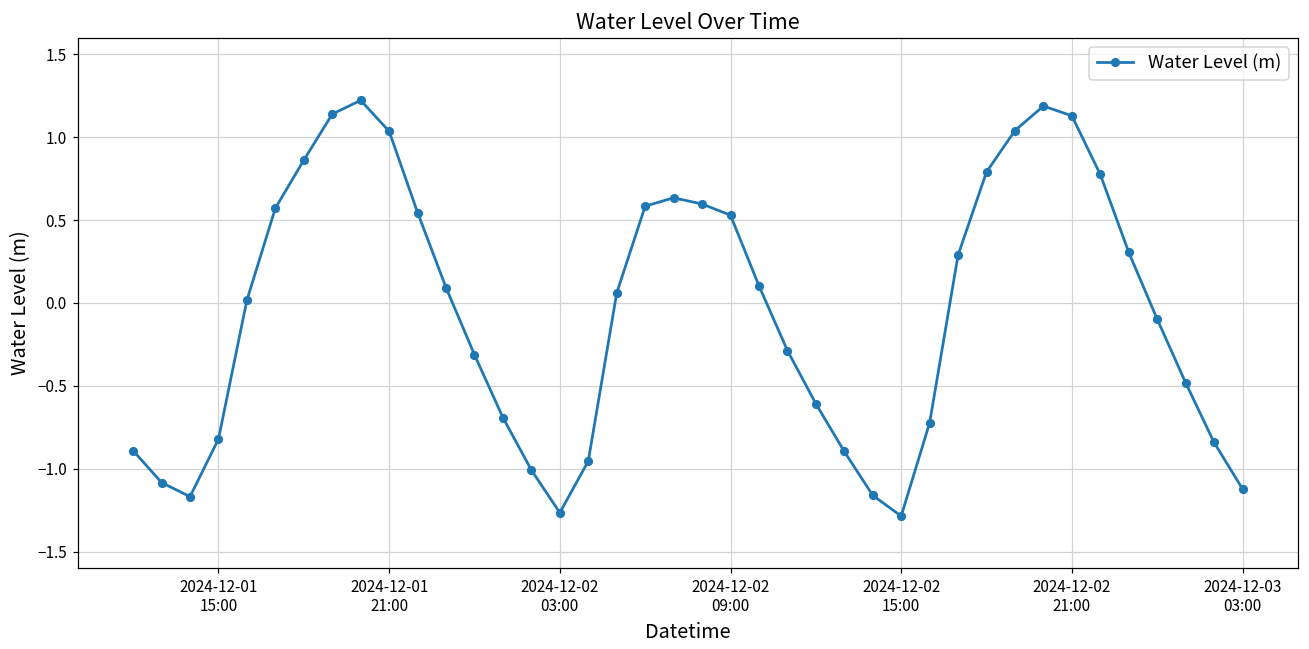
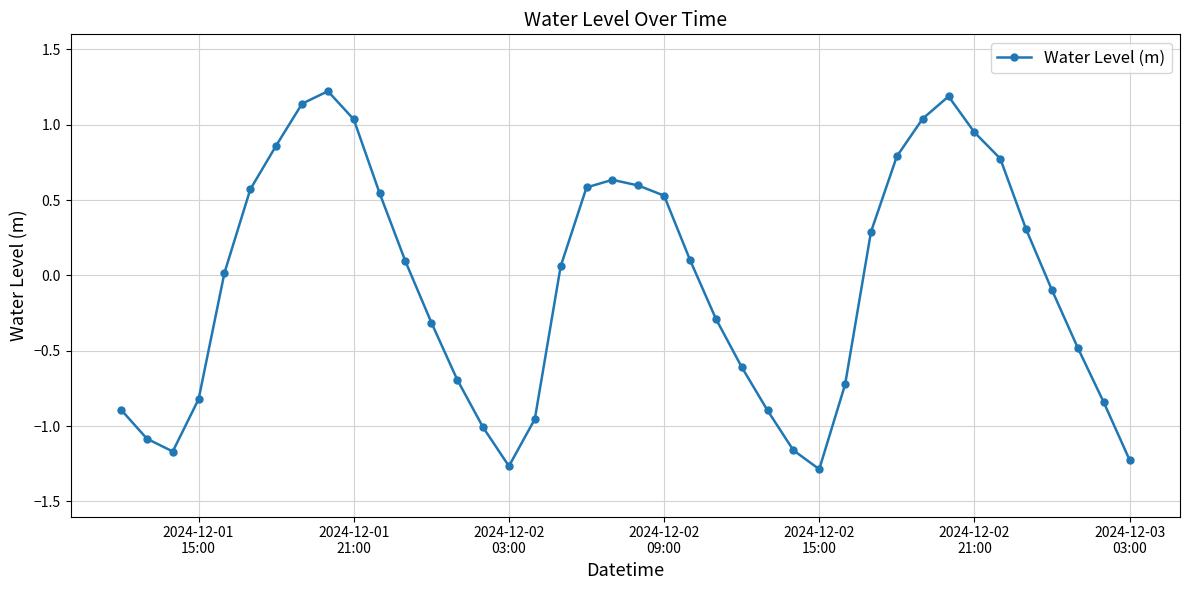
  {
    "2024-12-01 15:00": -0.82,
    "2024-12-01 21:00": 1.04,
    "2024-12-02 03:00": -1.27,
    "2024-12-02 09:00": 0.53,
    "2024-12-02 15:00": -1.29,
-   "2024-12-02 21:00": 1.13,
-   "2024-12-03 03:00": -1.12
+   "2024-12-02 21:00": 0.95,
+   "2024-12-03 03:00": -1.22
  }
